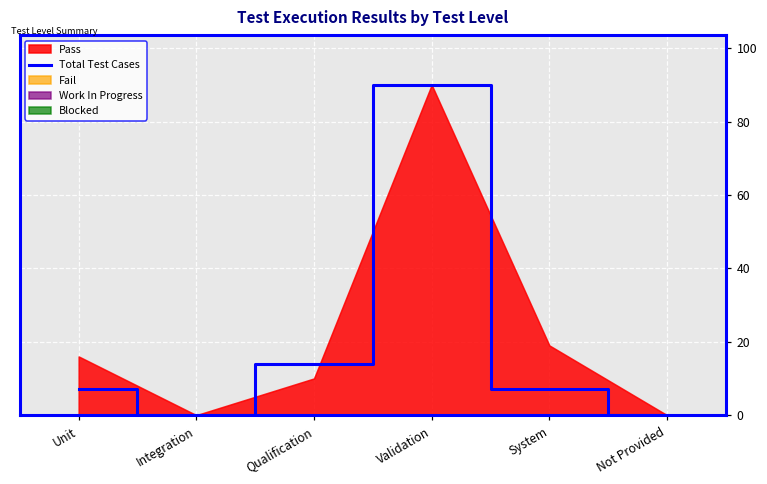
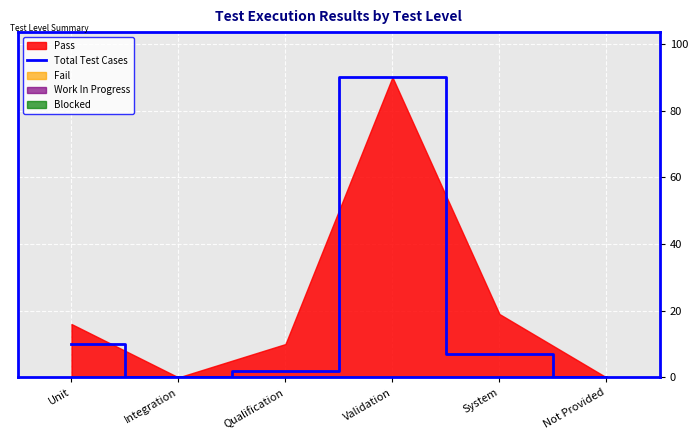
  {
    "Total Test Cases": {
-     "Unit": 7,
-     "Qualification": 14,
+     "Unit": 10,
+     "Qualification": 2,
      "System": 7
    }
  }
